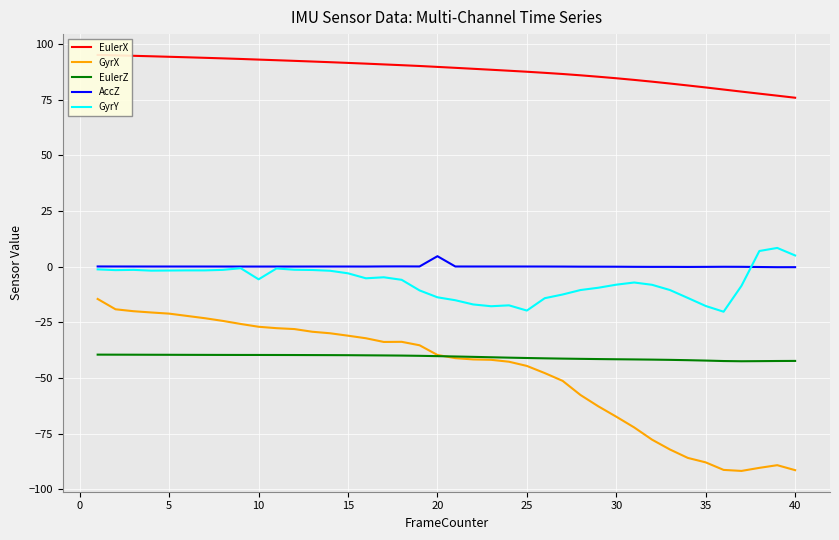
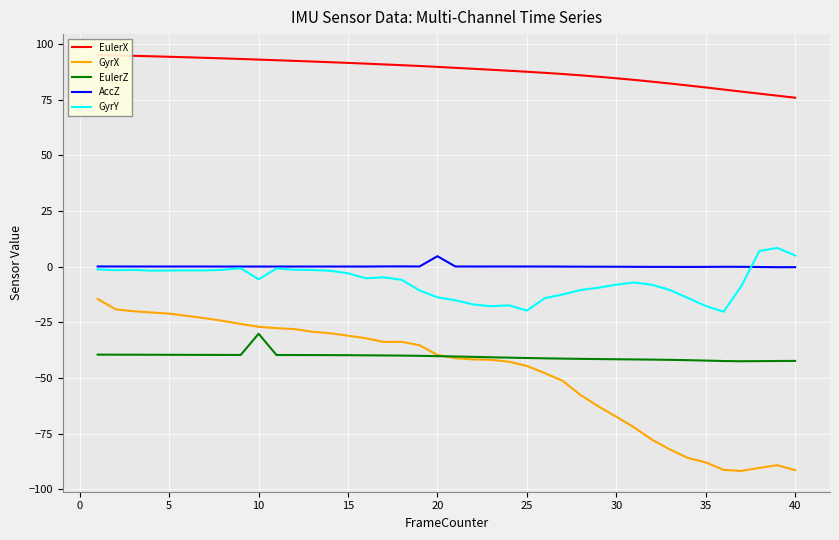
  {
    "EulerX": {
      "5": 94,
      "10": 93,
      "15": 91,
      "20": 90,
      "25": 88,
      "30": 85,
      "35": 80,
      "40": 76
    },
    "GyrX": {
      "5": -21,
      "10": -27,
      "15": -31,
      "25": -45,
      "30": -67,
      "35": -88,
      "40": -91
    },
    "EulerZ": {
      "5": -40,
-     "10": -40,
+     "10": -30,
      "15": -40,
      "25": -41,
      "30": -42,
      "35": -42,
      "40": -42
    },
    "AccZ": {
      "5": 0,
      "10": 0,
      "15": 0,
      "20": 5,
      "25": 0,
      "30": 0,
      "35": 0,
      "40": 0
    },
    "GyrY": {
      "5": -2,
      "10": -6,
      "15": -3,
      "20": -14,
      "25": -20,
      "30": -8,
      "35": -18,
      "40": 5
    }
  }
